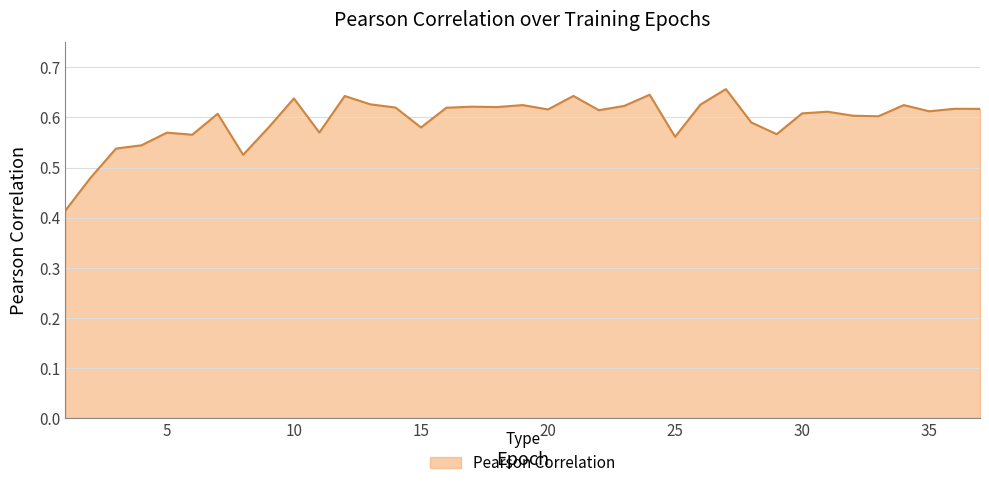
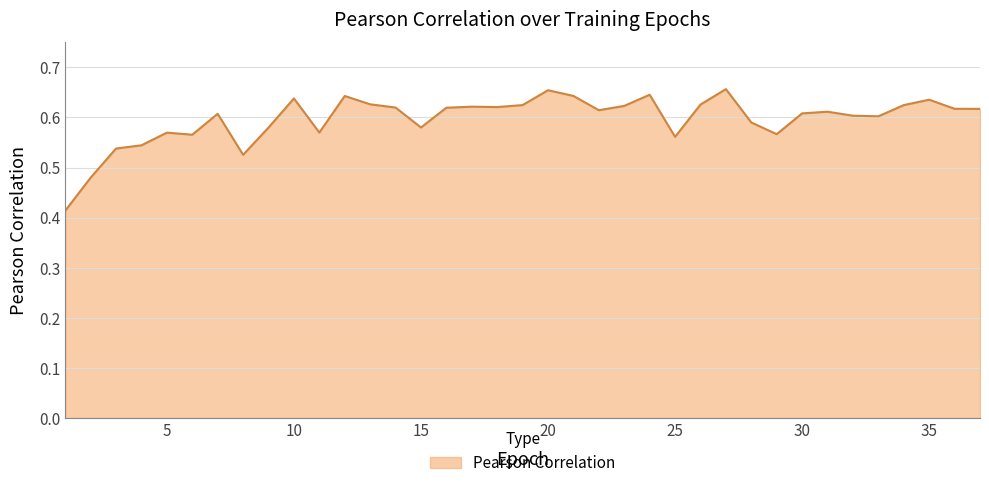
  {
    "5": 0.57,
    "10": 0.64,
    "15": 0.58,
-   "20": 0.62,
+   "20": 0.65,
    "25": 0.56,
    "30": 0.61,
-   "35": 0.61
+   "35": 0.64
  }
